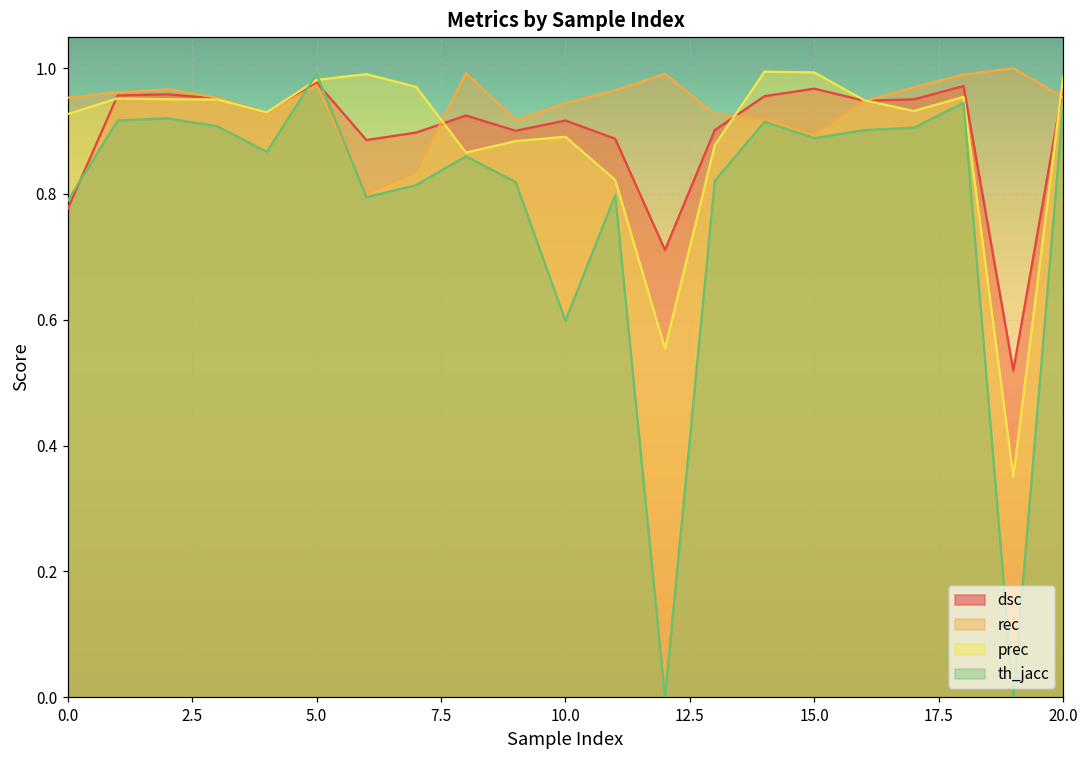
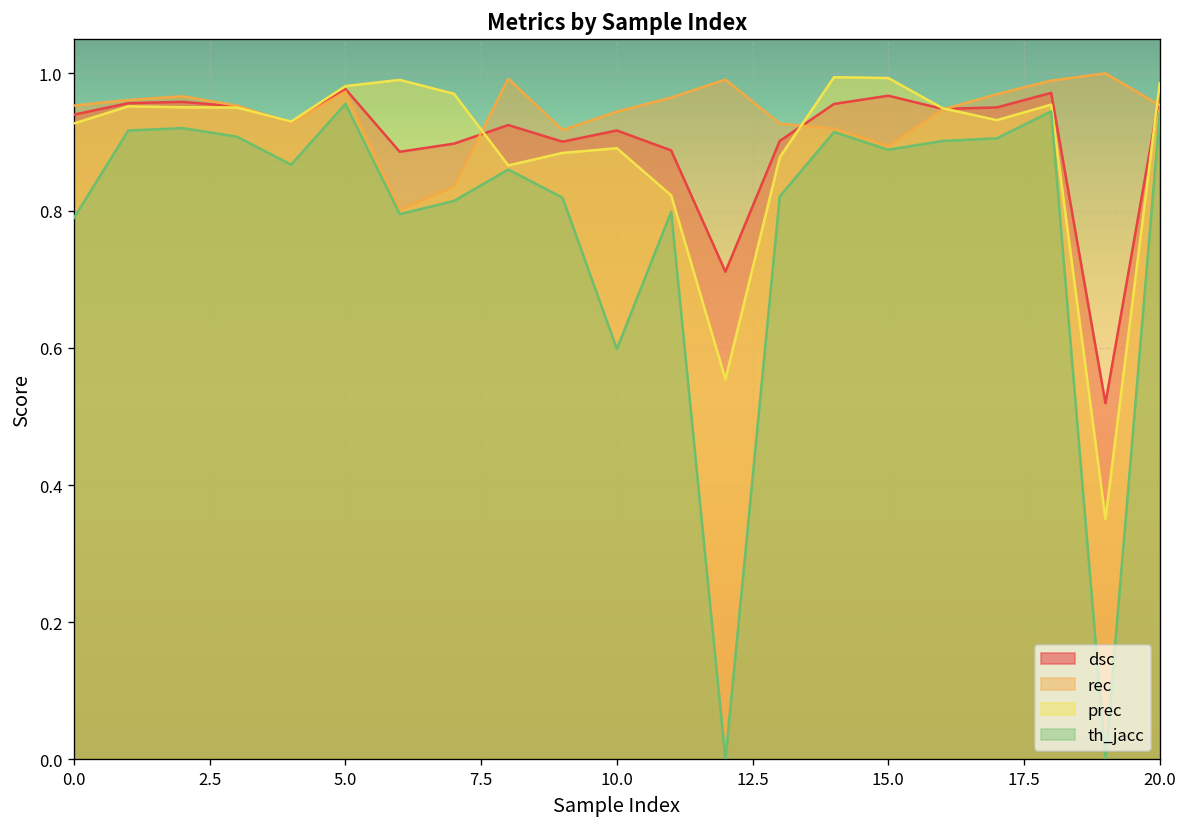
  {
    "dsc": {
-     "0.0": 0.78,
+     "0.0": 0.94,
      "10.0": 0.92,
      "15.0": 0.97,
      "20.0": 0.97
    },
    "th_jacc": {
      "0.0": 0.79,
-     "5.0": 0.99,
+     "5.0": 0.96,
      "10.0": 0.60,
      "15.0": 0.89,
      "20.0": 0.94
    }
  }
